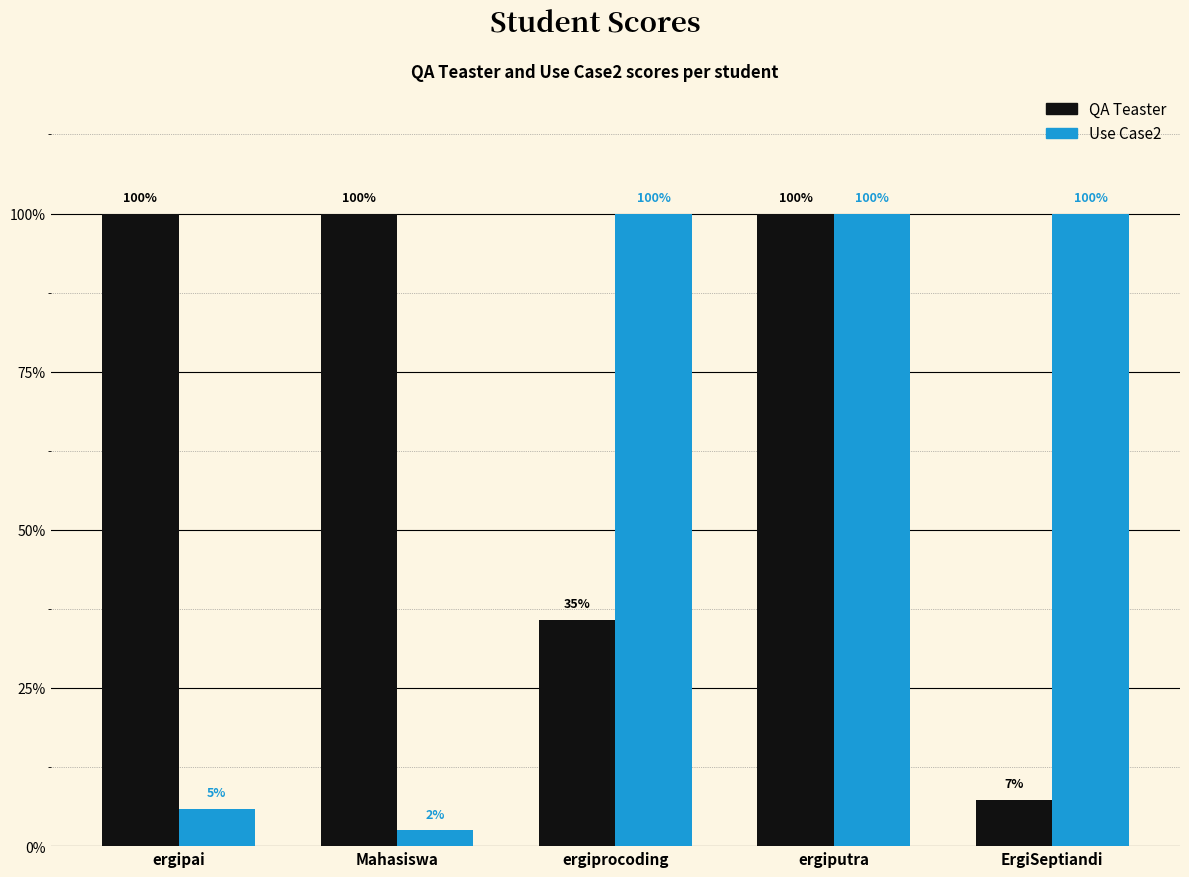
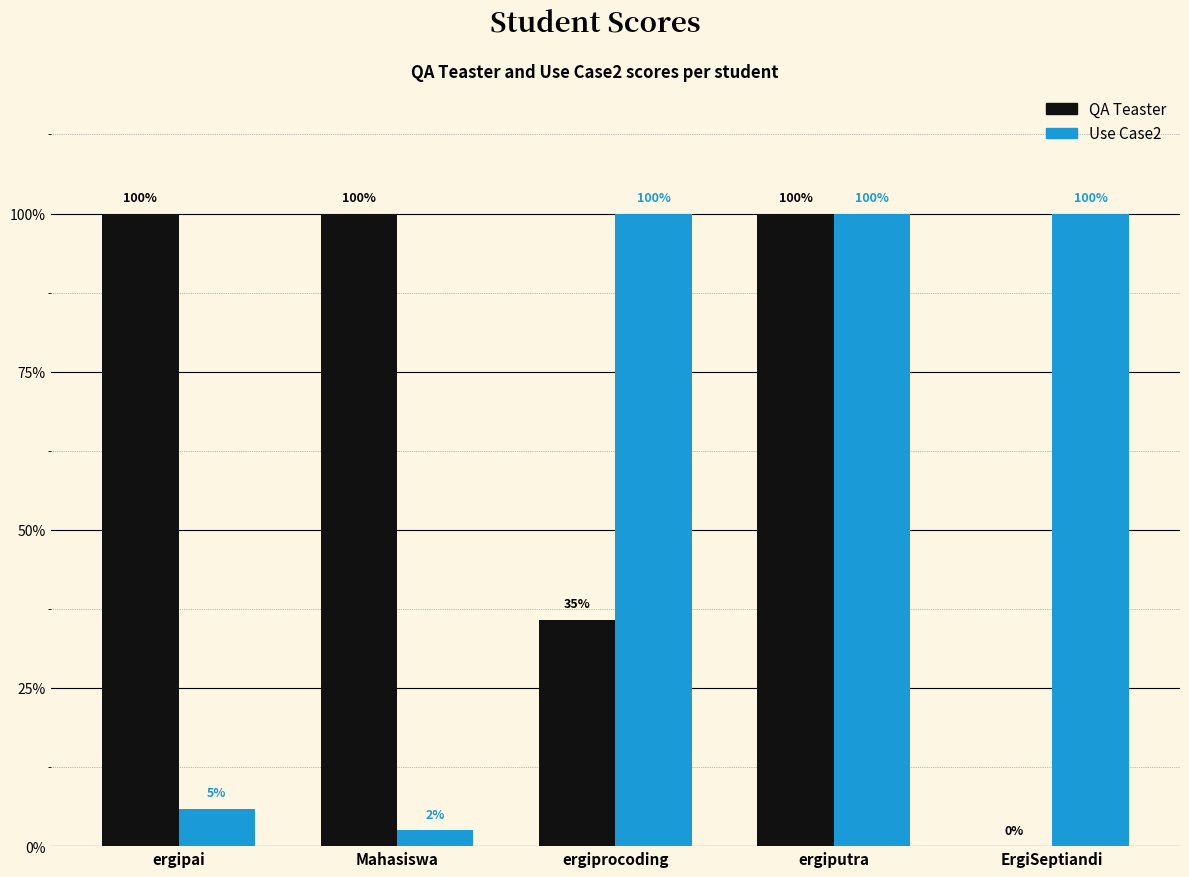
  {
    "QA Teaster": {
      "ergipai": "100%",
      "Mahasiswa": "100%",
      "ergiputra": "100%",
-     "ErgiSeptiandi": "7%"
+     "ErgiSeptiandi": "0%"
    },
    "Use Case2": {
      "Mahasiswa": "2%",
      "ergiprocoding": "100%",
      "ergiputra": "100%",
      "ErgiSeptiandi": "100%"
    }
  }
